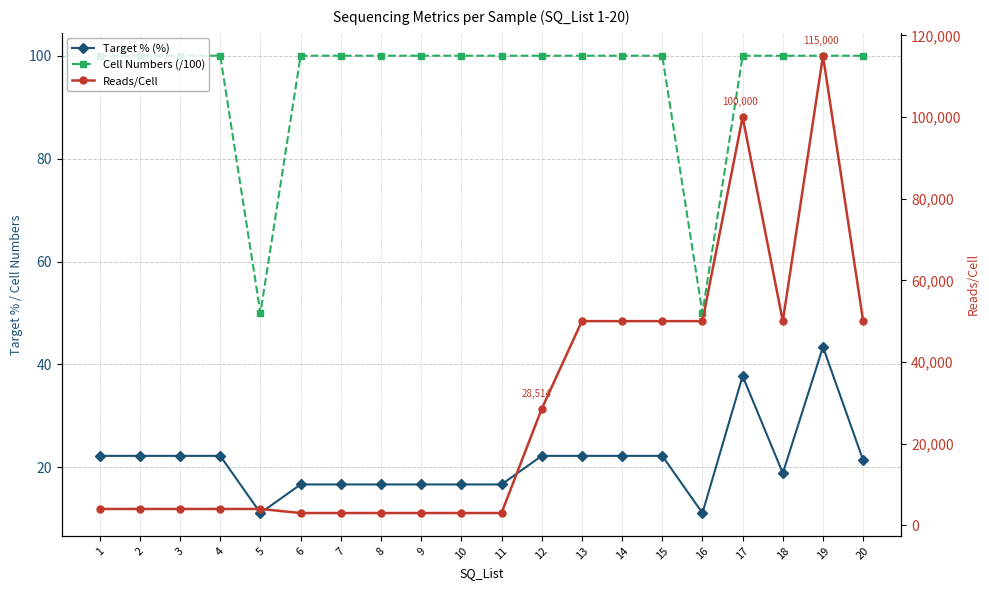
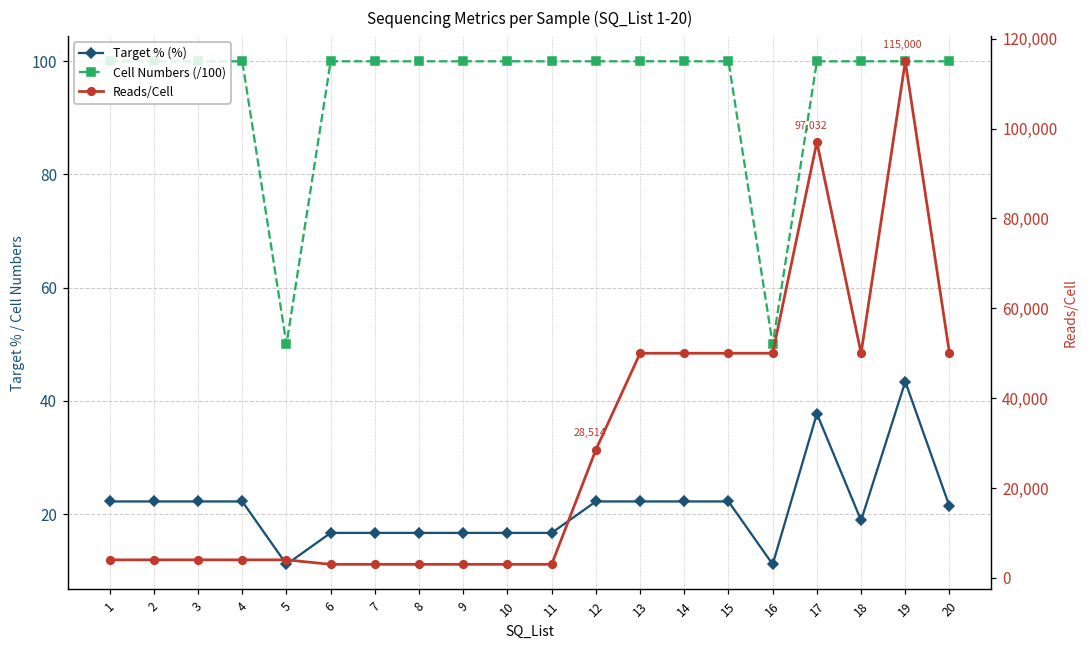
  {
    "Reads/Cell": {
      "12": "28,514",
-     "17": "100,000",
+     "17": "97,032",
      "19": "115,000"
    }
  }
